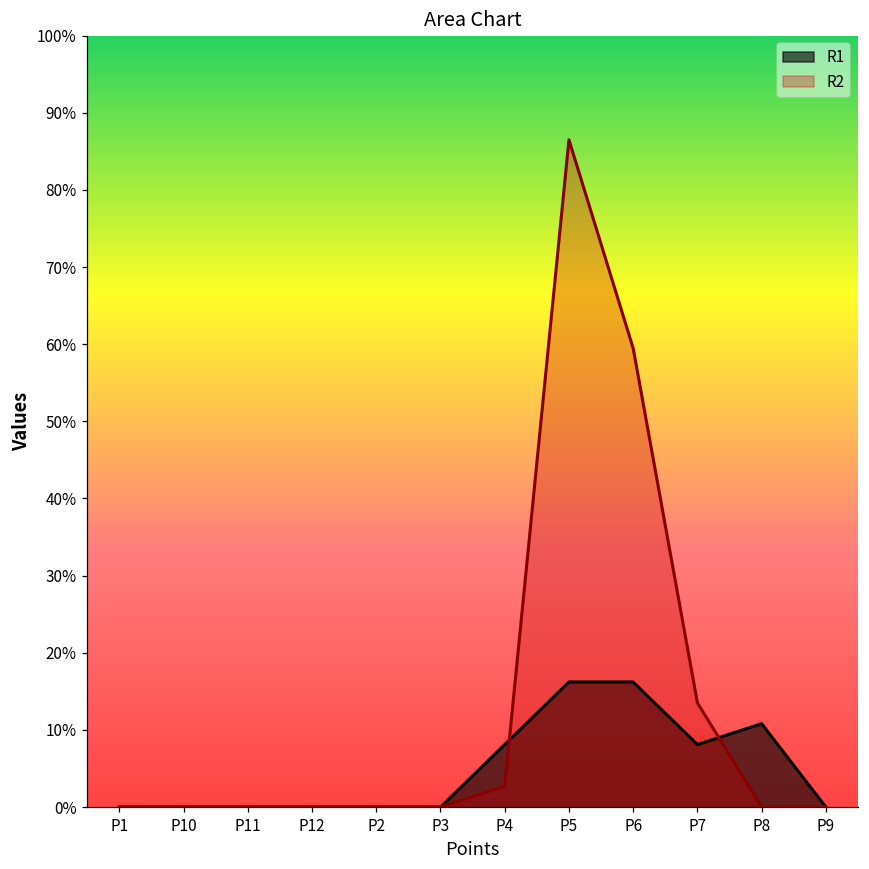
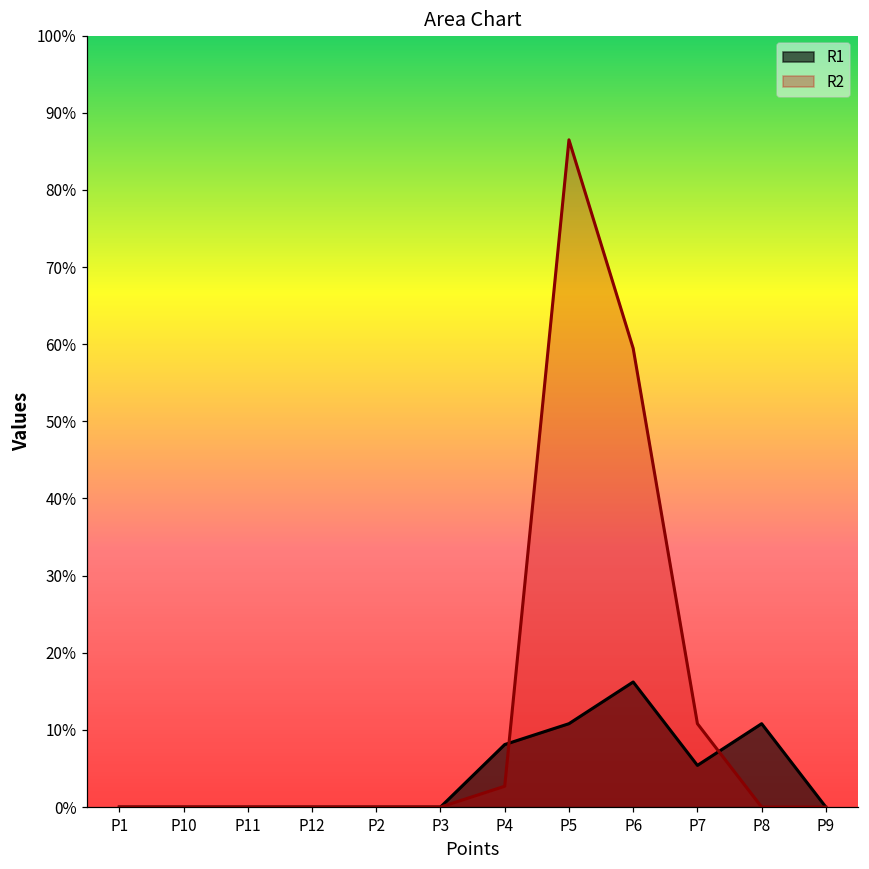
  {
    "R1": {
      "P4": "8%",
-     "P5": "16%",
+     "P5": "11%",
      "P6": "16%",
-     "P7": "8%",
+     "P7": "5%",
      "P8": "11%"
    },
    "R2": {
      "P4": "3%",
      "P5": "86%",
      "P6": "59%",
-     "P7": "14%",
+     "P7": "11%",
      "P8": "0%"
    }
  }
